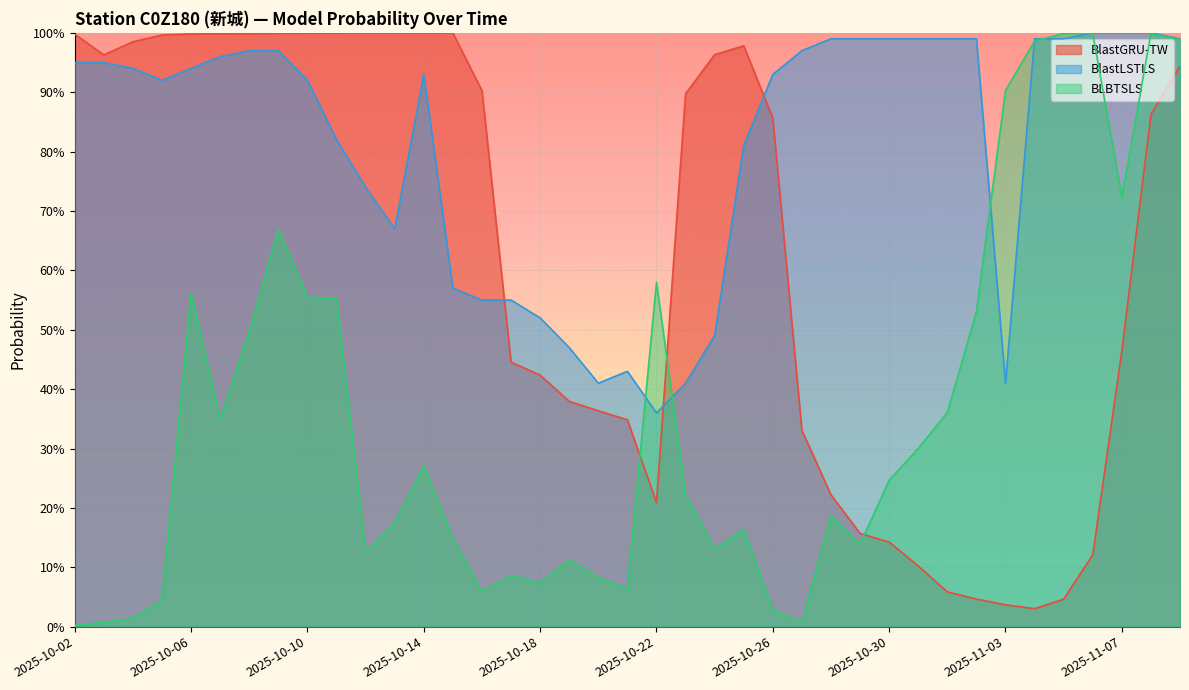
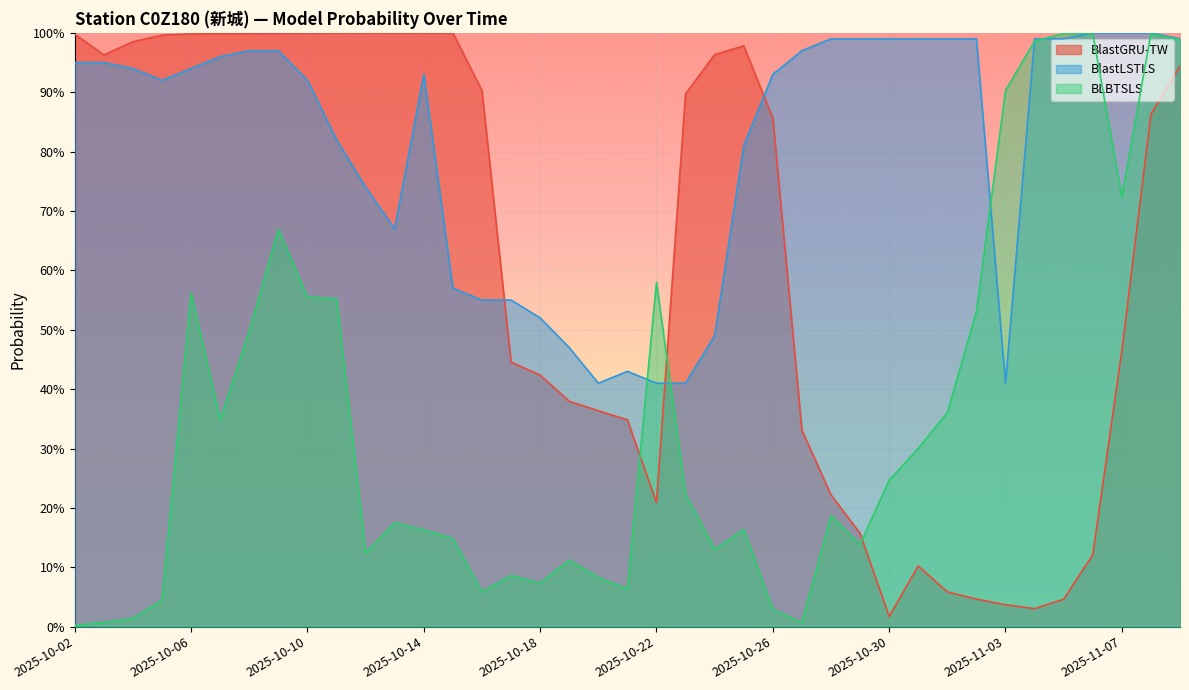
  {
    "BlastGRU-TW": {
      "2025-10-02": "100%",
      "2025-10-06": "100%",
      "2025-10-10": "100%",
      "2025-10-14": "100%",
      "2025-10-18": "42%",
      "2025-10-22": "21%",
      "2025-10-26": "86%",
-     "2025-10-30": "14%",
+     "2025-10-30": "2%",
      "2025-11-03": "4%",
      "2025-11-07": "46%"
    },
    "BlastLSTLS": {
      "2025-10-02": "95%",
      "2025-10-06": "94%",
      "2025-10-10": "92%",
      "2025-10-14": "93%",
      "2025-10-18": "52%",
-     "2025-10-22": "36%",
+     "2025-10-22": "41%",
      "2025-10-26": "93%",
      "2025-10-30": "99%",
      "2025-11-03": "41%",
      "2025-11-07": "100%"
    },
    "BLBTSLS": {
      "2025-10-02": "0%",
      "2025-10-06": "56%",
      "2025-10-10": "56%",
-     "2025-10-14": "27%",
+     "2025-10-14": "16%",
      "2025-10-18": "7%",
      "2025-10-22": "58%",
      "2025-10-26": "3%",
      "2025-10-30": "25%",
      "2025-11-03": "90%",
      "2025-11-07": "72%"
    }
  }
